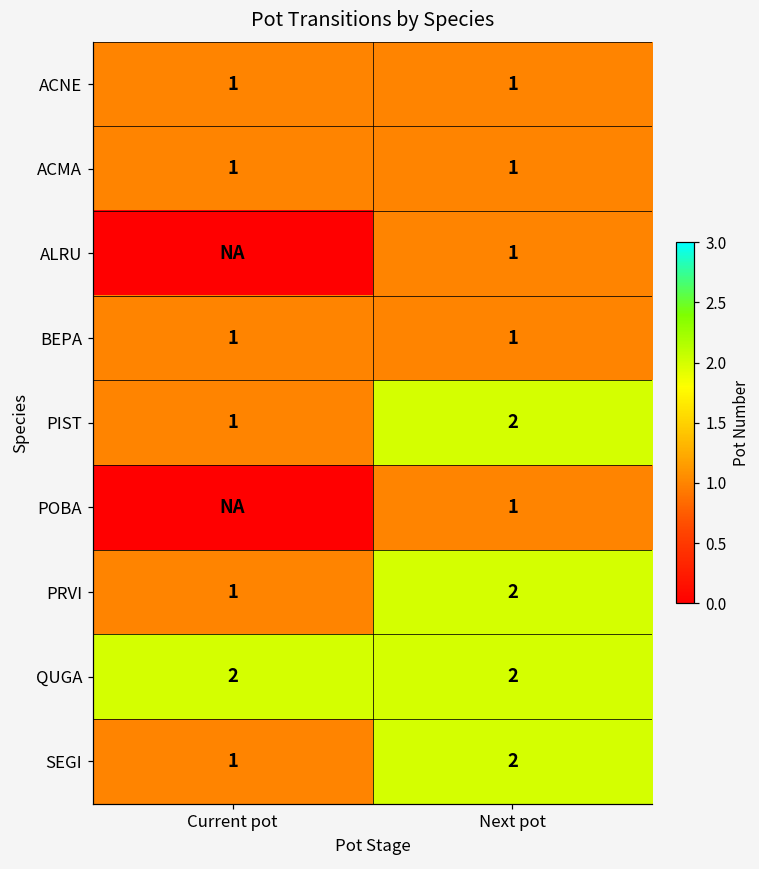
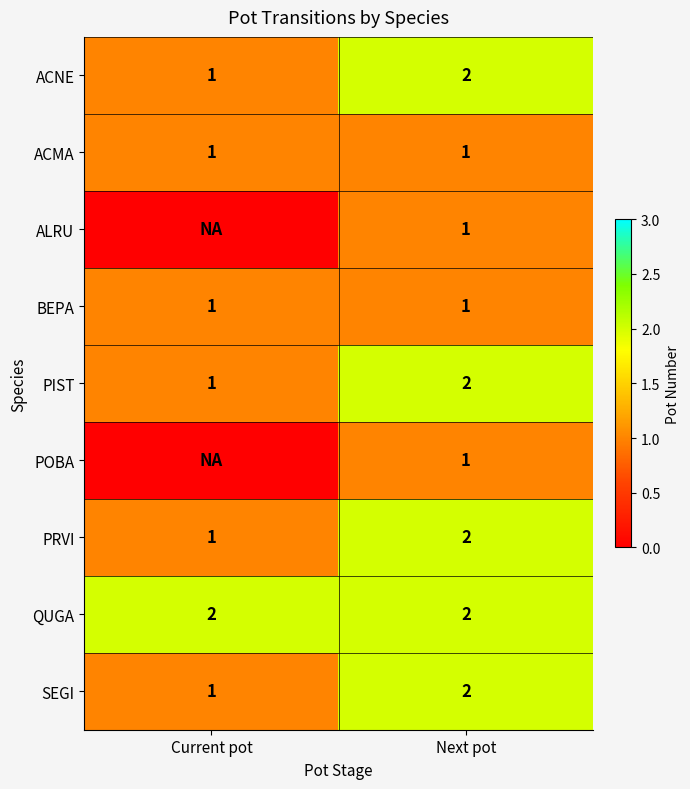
  {
    "ACNE": {
      "Current pot": 1,
-     "Next pot": 1
+     "Next pot": 2
    },
    "ACMA": {
      "Current pot": 1,
      "Next pot": 1
    },
    "ALRU": {
      "Next pot": 1
    },
    "BEPA": {
      "Current pot": 1,
      "Next pot": 1
    },
    "PIST": {
      "Current pot": 1,
      "Next pot": 2
    },
    "POBA": {
      "Next pot": 1
    },
    "PRVI": {
      "Current pot": 1,
      "Next pot": 2
    },
    "QUGA": {
      "Current pot": 2,
      "Next pot": 2
    },
    "SEGI": {
      "Current pot": 1,
      "Next pot": 2
    }
  }
